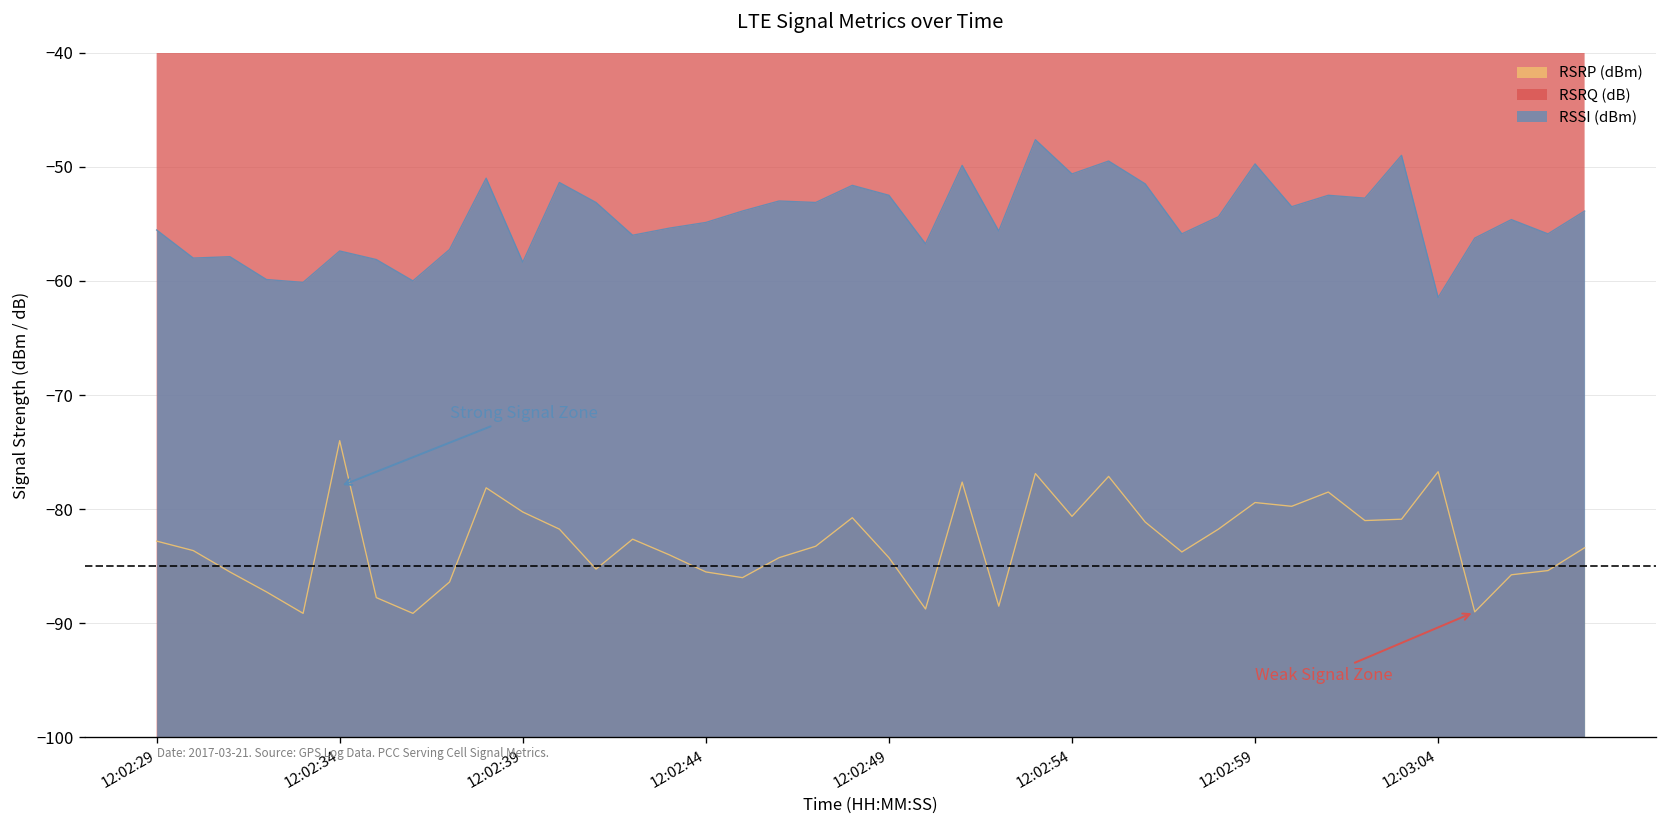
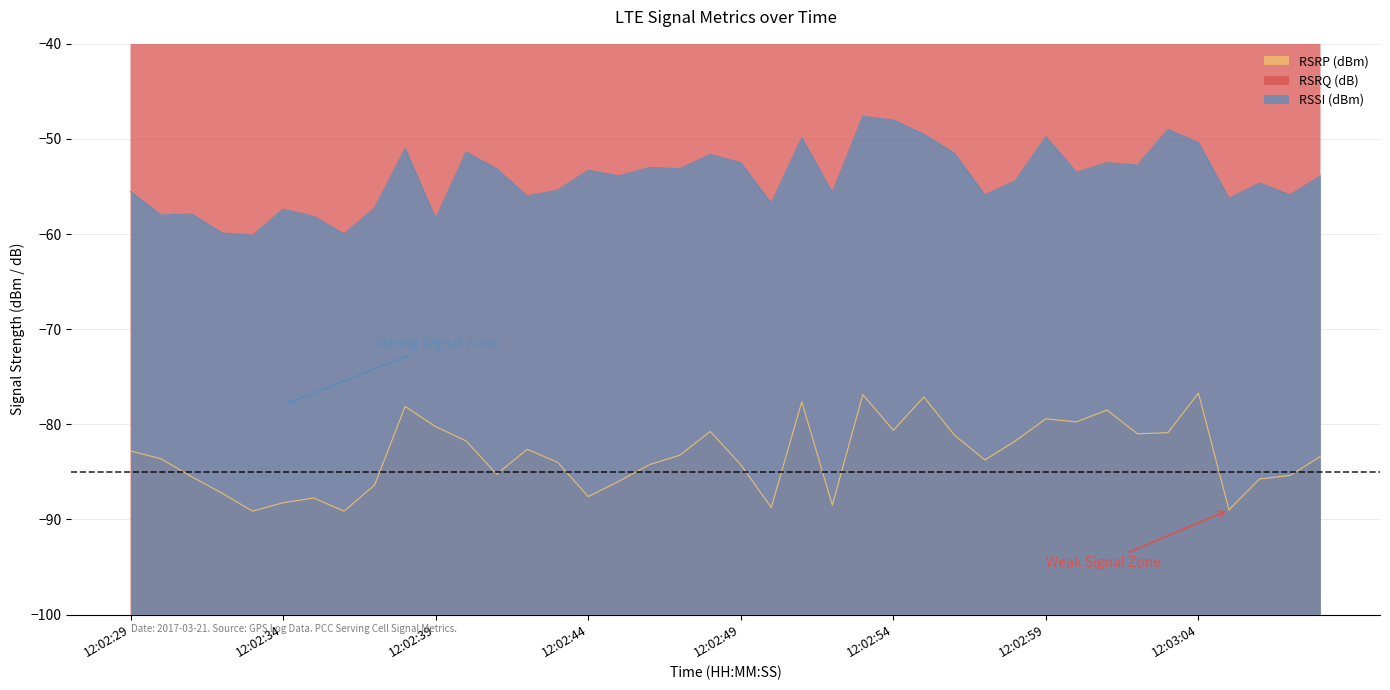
  {
    "RSRP (dBm)": {
      "12:02:29": -83,
-     "12:02:34": -74,
+     "12:02:34": -88,
      "12:02:39": -80,
-     "12:02:44": -86,
+     "12:02:44": -88,
      "12:02:49": -84,
      "12:02:54": -81,
      "12:02:59": -79,
      "12:03:04": -77
    },
    "RSSI (dBm)": {
      "12:02:29": -56,
      "12:02:34": -57,
      "12:02:39": -58,
-     "12:02:44": -55,
+     "12:02:44": -53,
      "12:02:49": -53,
-     "12:02:54": -51,
+     "12:02:54": -48,
      "12:02:59": -50,
-     "12:03:04": -61
+     "12:03:04": -50
    }
  }
